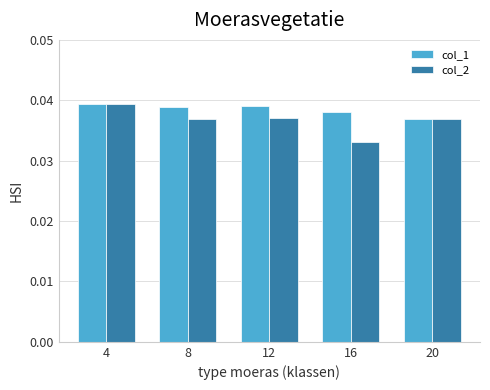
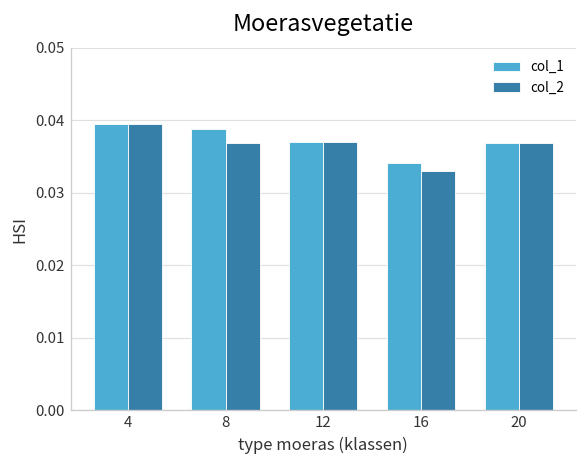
  {
    "col_1": {
      "4": 0.039,
      "8": 0.039,
-     "12": 0.039,
-     "16": 0.038,
+     "12": 0.037,
+     "16": 0.034,
      "20": 0.037
    },
    "col_2": {
      "4": 0.039,
      "8": 0.037,
      "12": 0.037,
      "16": 0.033,
      "20": 0.037
    }
  }
